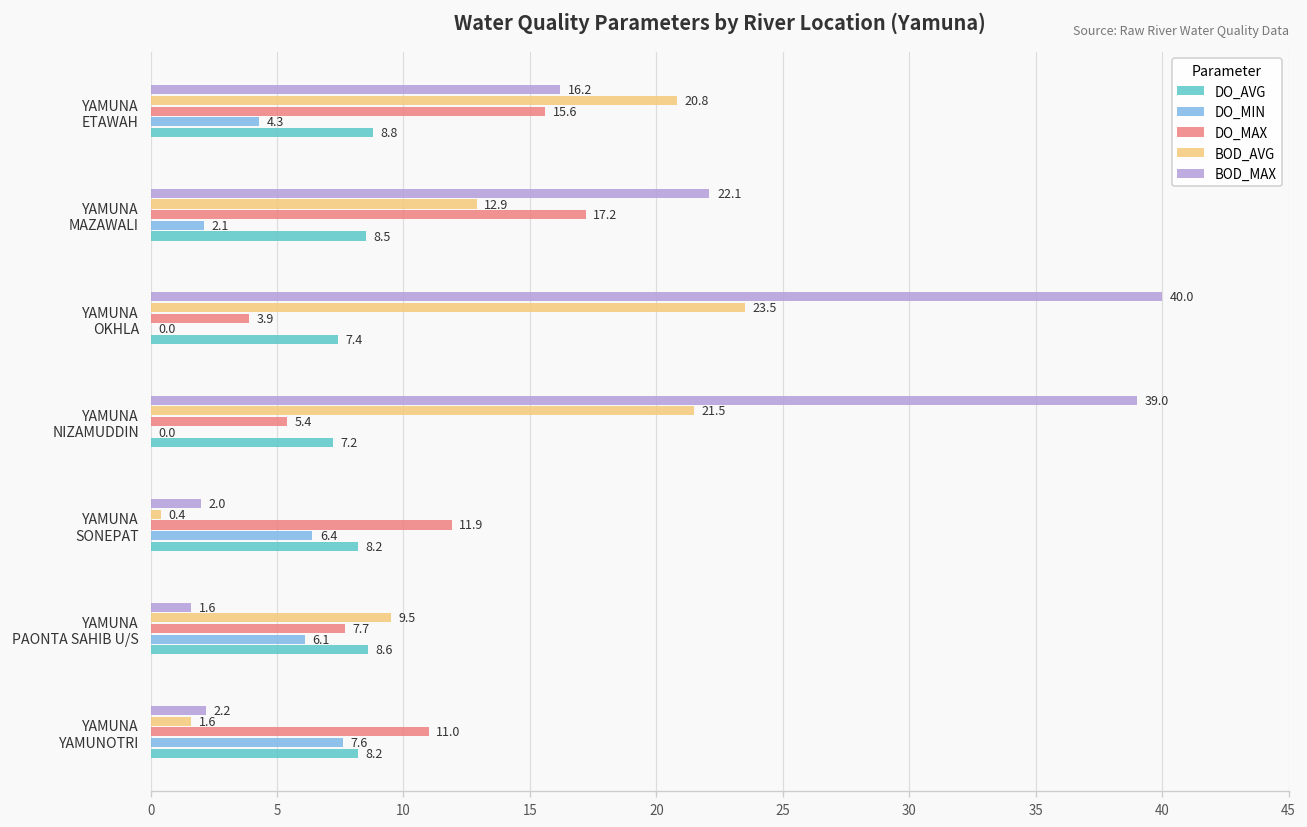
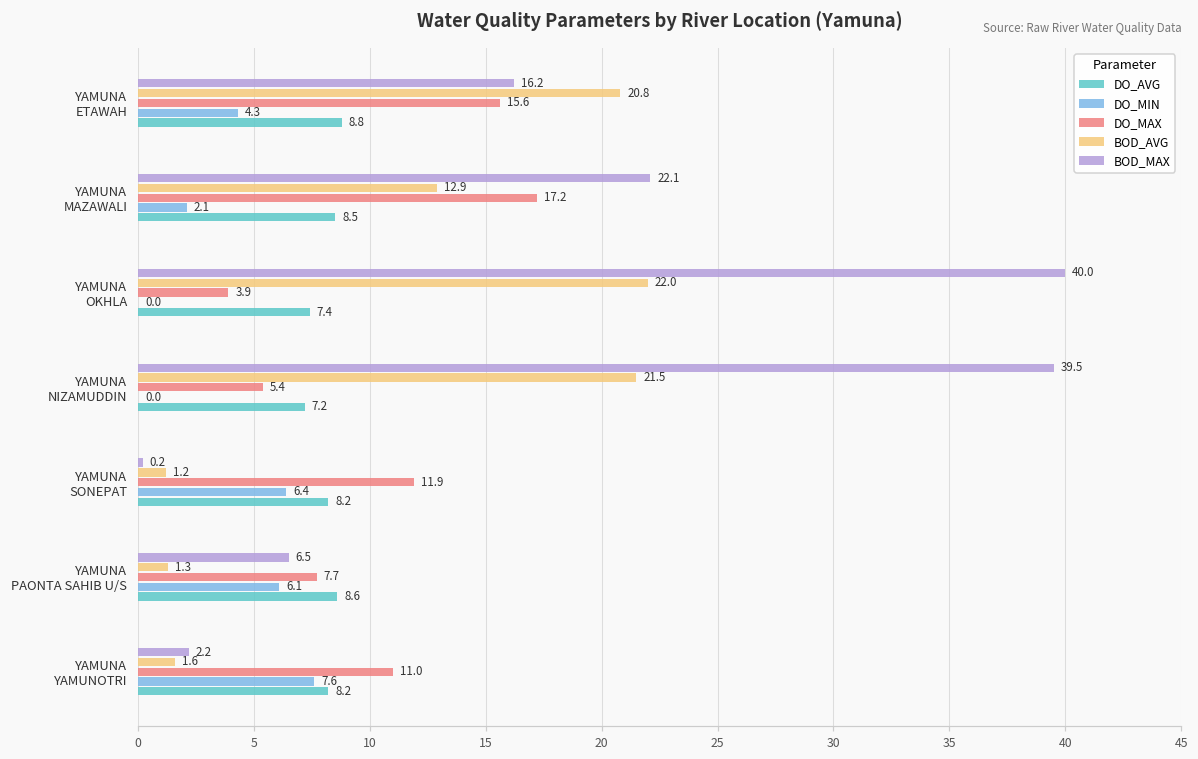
  {
    "DO_MAX": {
      "YAMUNA ETAWAH": 15.6,
      "YAMUNA MAZAWALI": 17.2,
      "YAMUNA OKHLA": 3.9,
      "YAMUNA NIZAMUDDIN": 5.4,
      "YAMUNA SONEPAT": 11.9,
      "YAMUNA PAONTA SAHIB U/S": 7.7,
      "YAMUNA YAMUNOTRI": 11.0
    },
    "BOD_AVG": {
      "YAMUNA ETAWAH": 20.8,
      "YAMUNA MAZAWALI": 12.9,
-     "YAMUNA OKHLA": 23.5,
+     "YAMUNA OKHLA": 22.0,
      "YAMUNA NIZAMUDDIN": 21.5,
-     "YAMUNA SONEPAT": 0.4,
-     "YAMUNA PAONTA SAHIB U/S": 9.5,
+     "YAMUNA SONEPAT": 1.2,
+     "YAMUNA PAONTA SAHIB U/S": 1.3,
      "YAMUNA YAMUNOTRI": 1.6
    },
    "BOD_MAX": {
      "YAMUNA ETAWAH": 16.2,
      "YAMUNA MAZAWALI": 22.1,
      "YAMUNA OKHLA": 40.0,
-     "YAMUNA NIZAMUDDIN": 39.0,
-     "YAMUNA SONEPAT": 2.0,
-     "YAMUNA PAONTA SAHIB U/S": 1.6,
+     "YAMUNA NIZAMUDDIN": 39.5,
+     "YAMUNA SONEPAT": 0.2,
+     "YAMUNA PAONTA SAHIB U/S": 6.5,
      "YAMUNA YAMUNOTRI": 2.2
    }
  }
